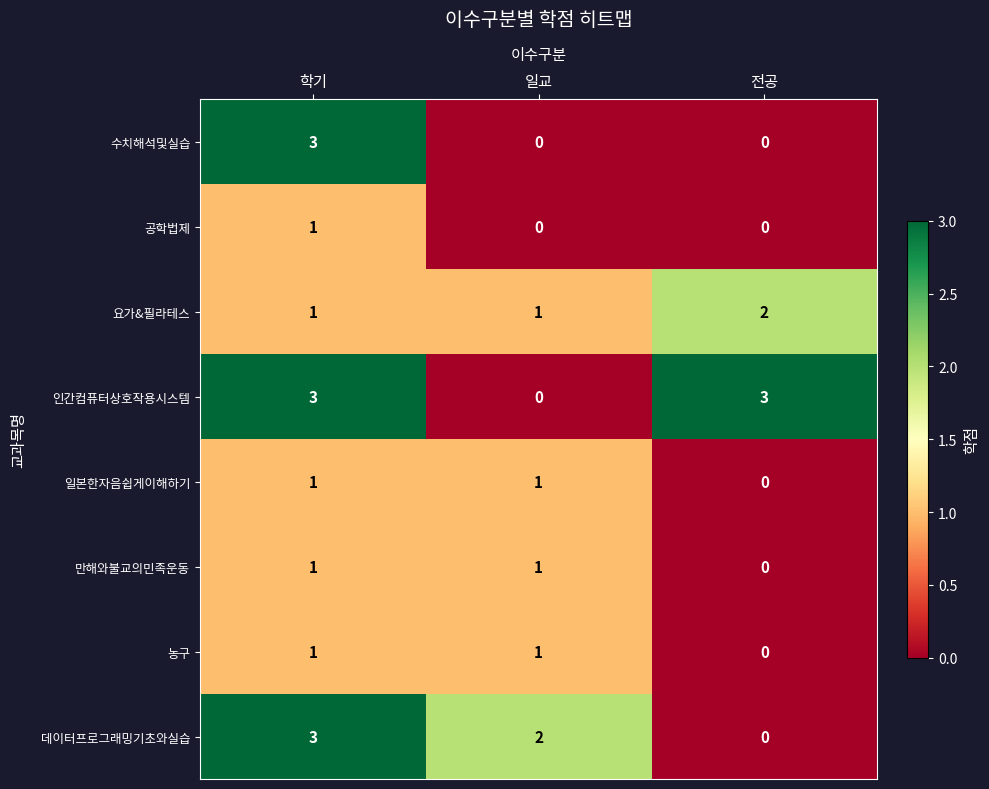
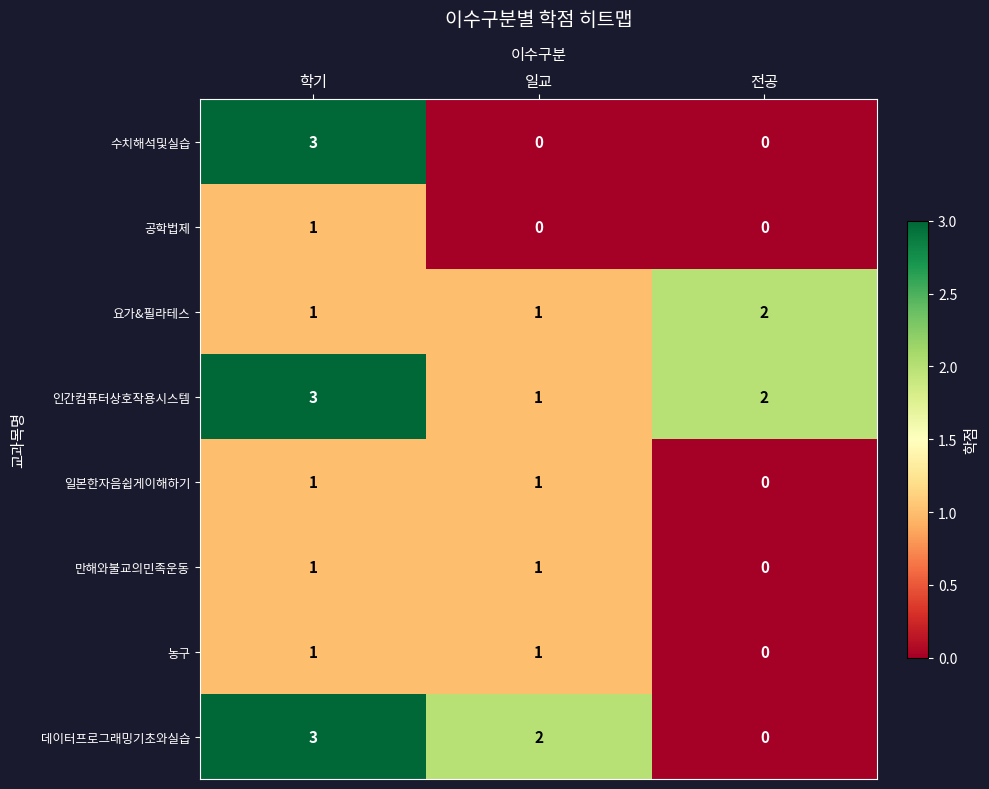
  {
    "수치해석및실습": {
      "학기": 3,
      "일교": 0,
      "전공": 0
    },
    "공학법제": {
      "학기": 1,
      "일교": 0,
      "전공": 0
    },
    "요가&필라테스": {
      "학기": 1,
      "일교": 1,
      "전공": 2
    },
    "인간컴퓨터상호작용시스템": {
      "학기": 3,
-     "일교": 0,
-     "전공": 3
+     "일교": 1,
+     "전공": 2
    },
    "일본한자음쉽게이해하기": {
      "학기": 1,
      "일교": 1,
      "전공": 0
    },
    "만해와불교의민족운동": {
      "학기": 1,
      "일교": 1,
      "전공": 0
    },
    "농구": {
      "학기": 1,
      "일교": 1,
      "전공": 0
    },
    "데이터프로그래밍기초와실습": {
      "학기": 3,
      "일교": 2,
      "전공": 0
    }
  }
